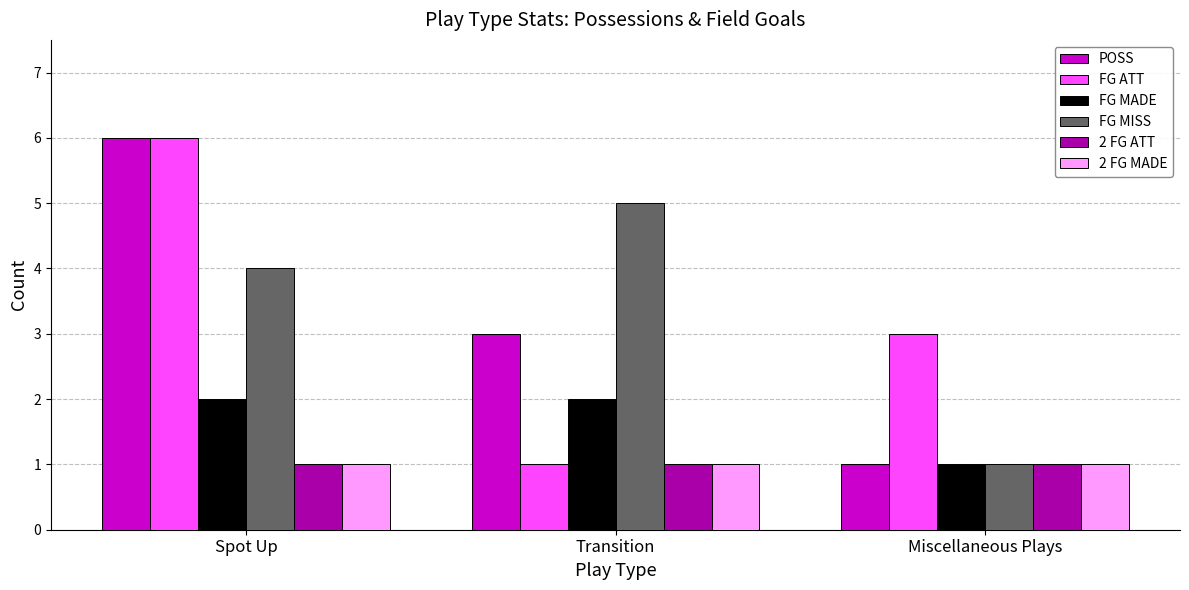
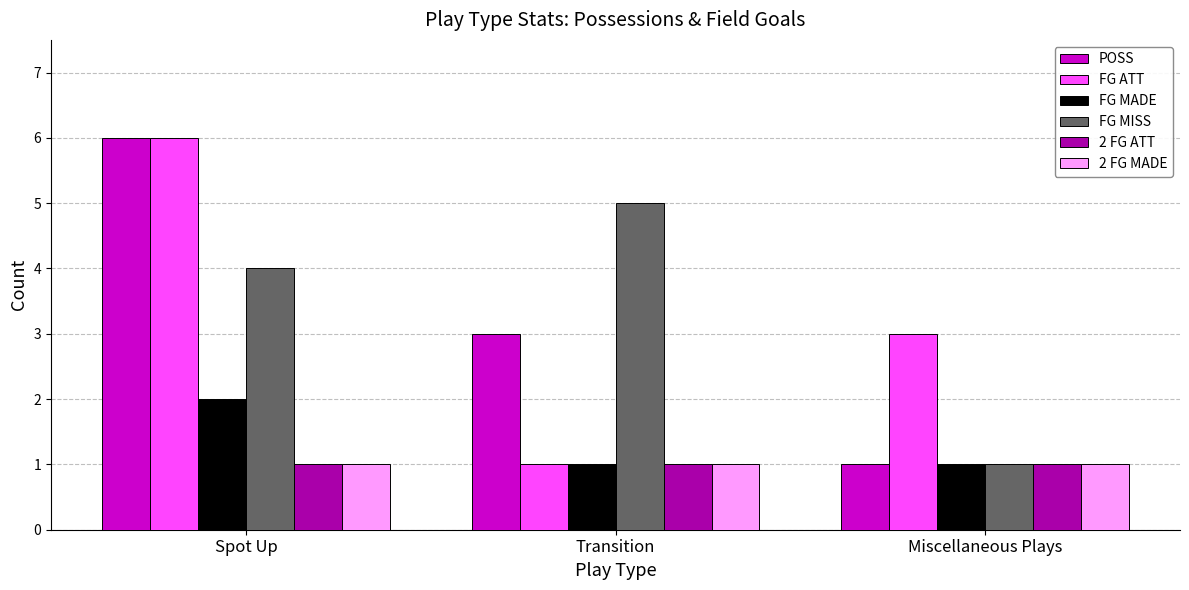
  {
    "FG ATT": {
      "Spot Up": 6,
      "Transition": 1,
      "Miscellaneous Plays": 3
    },
    "FG MADE": {
      "Spot Up": 2,
-     "Transition": 2,
+     "Transition": 1,
      "Miscellaneous Plays": 1
    },
    "FG MISS": {
      "Spot Up": 4,
      "Transition": 5,
      "Miscellaneous Plays": 1
    },
    "2 FG MADE": {
      "Spot Up": 1,
      "Transition": 1,
      "Miscellaneous Plays": 1
    }
  }
